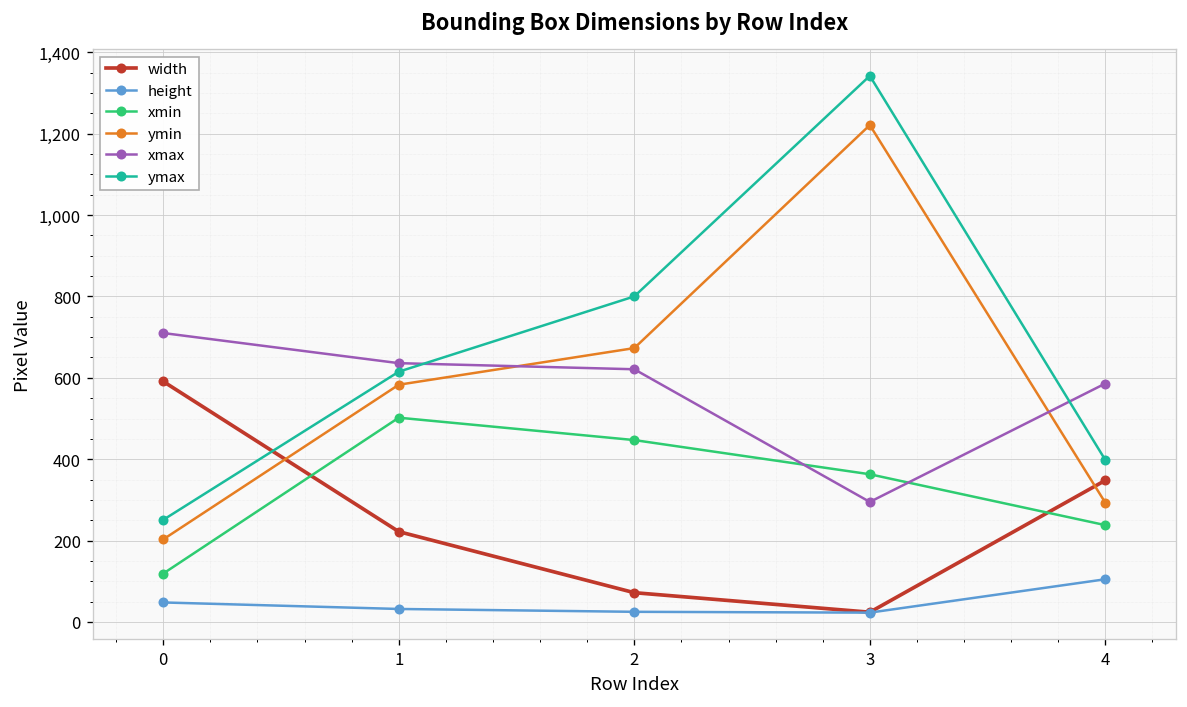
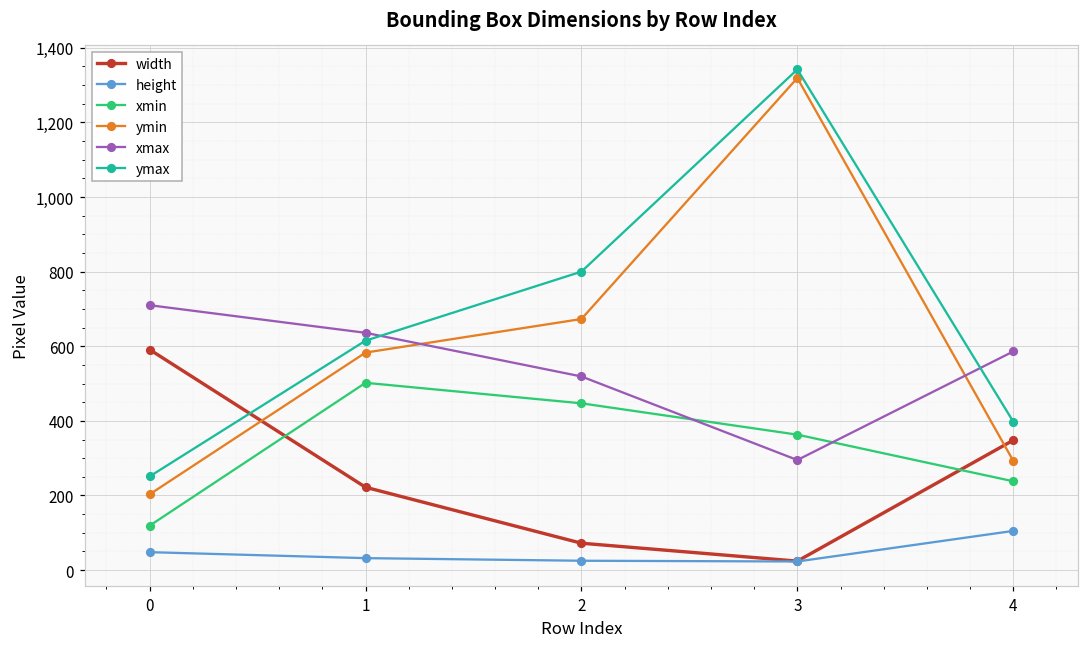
  {
    "width": {
      "0": "590",
      "1": "220",
      "2": "70",
      "4": "350"
    },
    "height": {
      "0": "50",
      "1": "30",
      "2": "30",
      "4": "110"
    },
    "ymin": {
      "0": "200",
      "1": "580",
      "2": "670",
-     "3": "1,220",
+     "3": "1,320",
      "4": "290"
    },
    "xmax": {
      "0": "710",
      "1": "640",
-     "2": "620",
+     "2": "520",
      "3": "300",
      "4": "590"
    }
  }
